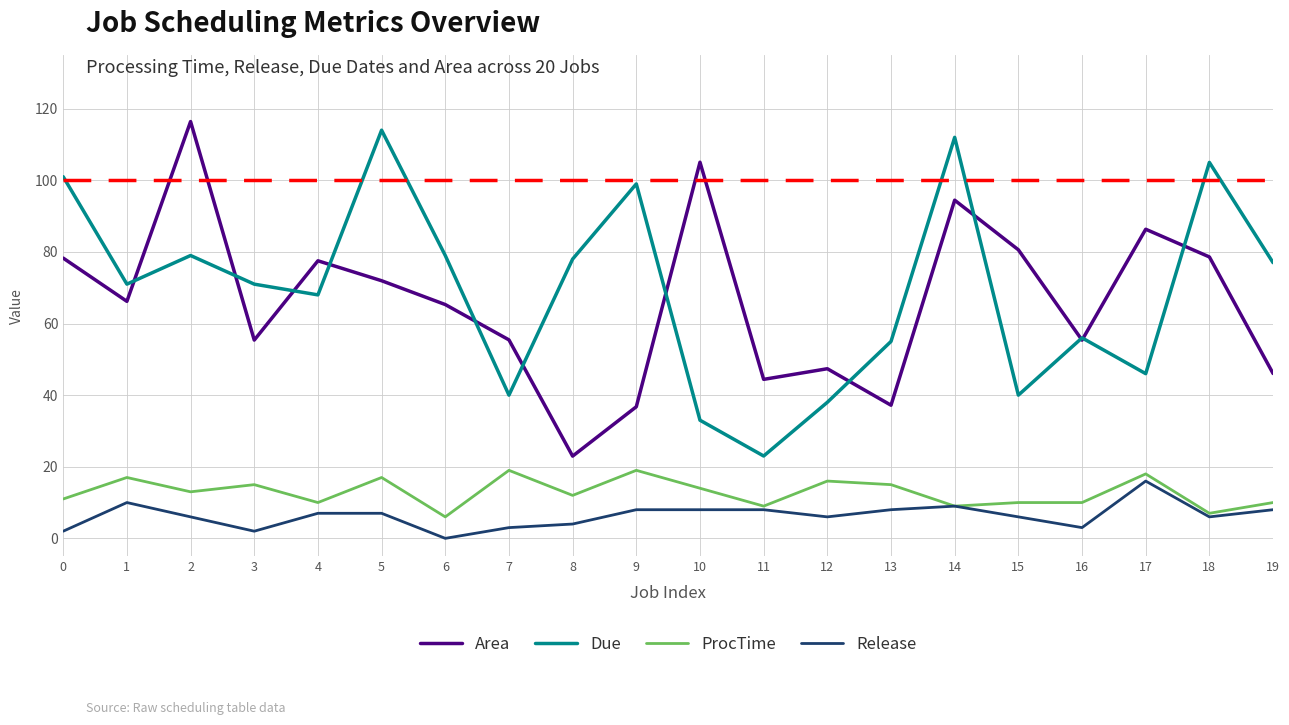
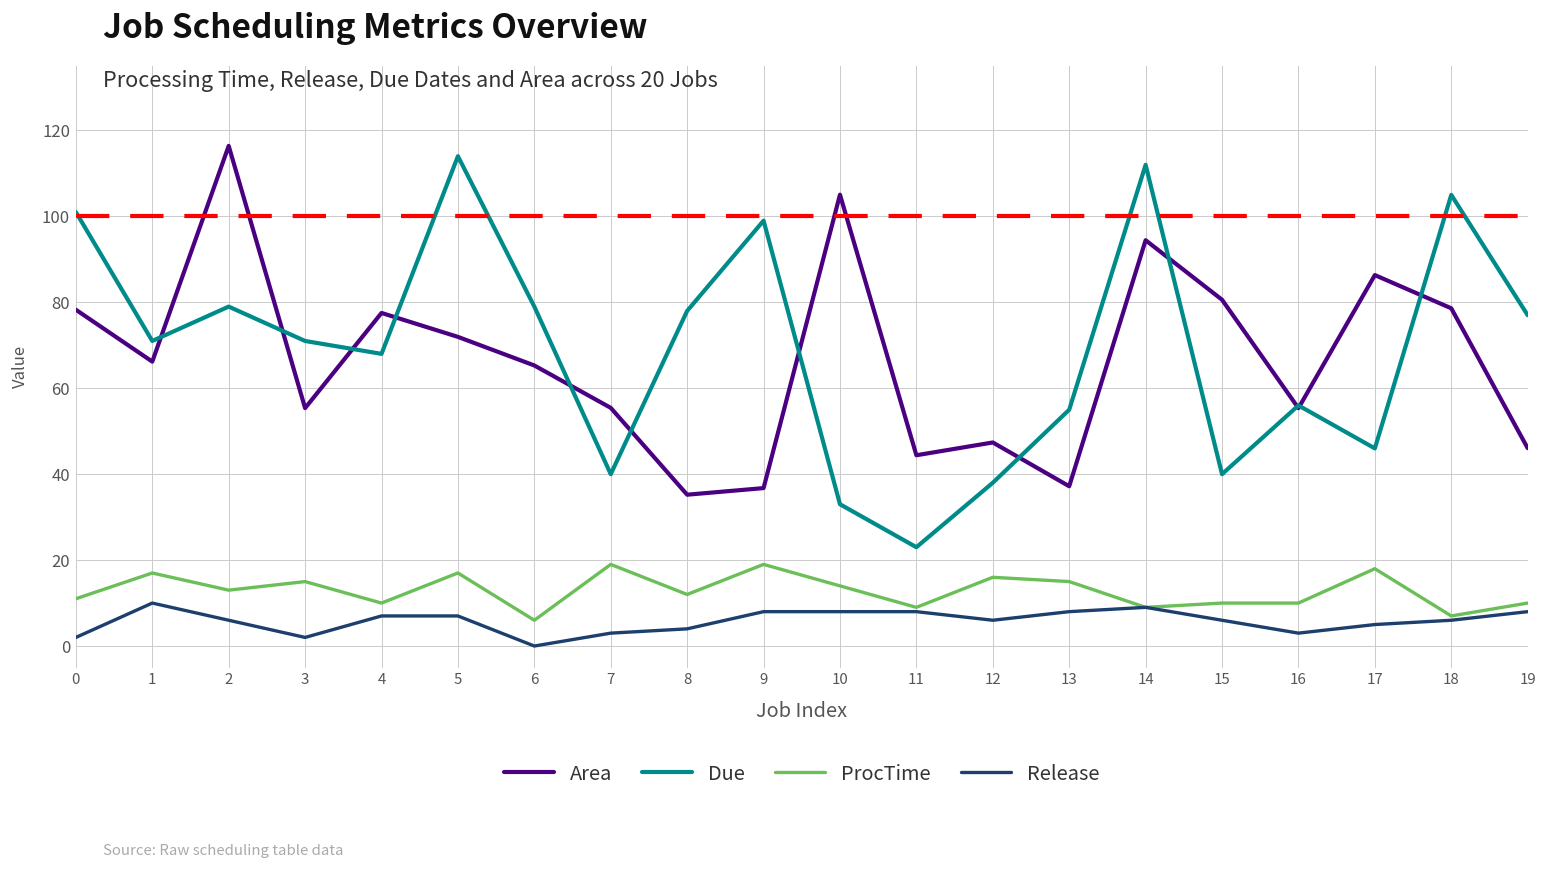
  {
    "Area": {
      "0": 78,
      "1": 66,
      "2": 116,
      "3": 55,
      "4": 78,
      "5": 72,
      "6": 65,
      "7": 55,
-     "8": 23,
+     "8": 35,
      "9": 37,
      "10": 105,
      "11": 44,
      "12": 47,
      "13": 37,
      "14": 94,
      "15": 81,
      "17": 86,
      "18": 79,
      "19": 46
    },
    "Due": {
      "0": 101,
      "1": 71,
      "2": 79,
      "3": 71,
      "4": 68,
      "5": 114,
      "6": 79,
      "7": 40,
      "8": 78,
      "9": 99,
      "10": 33,
      "11": 23,
      "12": 38,
      "13": 55,
      "14": 112,
      "15": 40,
      "17": 46,
      "18": 105,
      "19": 77
    },
    "ProcTime": {
      "0": 11,
      "1": 17,
      "2": 13,
      "3": 15,
      "4": 10,
      "5": 17,
      "6": 6,
      "7": 19,
      "8": 12,
      "9": 19,
      "10": 14,
      "11": 9,
      "12": 16,
      "13": 15,
      "15": 10,
      "16": 10,
      "17": 18,
      "18": 7,
      "19": 10
    },
    "Release": {
      "0": 2,
      "1": 10,
      "2": 6,
      "3": 2,
      "4": 7,
      "5": 7,
      "6": 0,
      "7": 3,
      "8": 4,
      "9": 8,
      "10": 8,
      "11": 8,
      "12": 6,
      "13": 8,
      "15": 6,
      "16": 3,
-     "17": 16,
+     "17": 5,
      "18": 6,
      "19": 8
    }
  }
